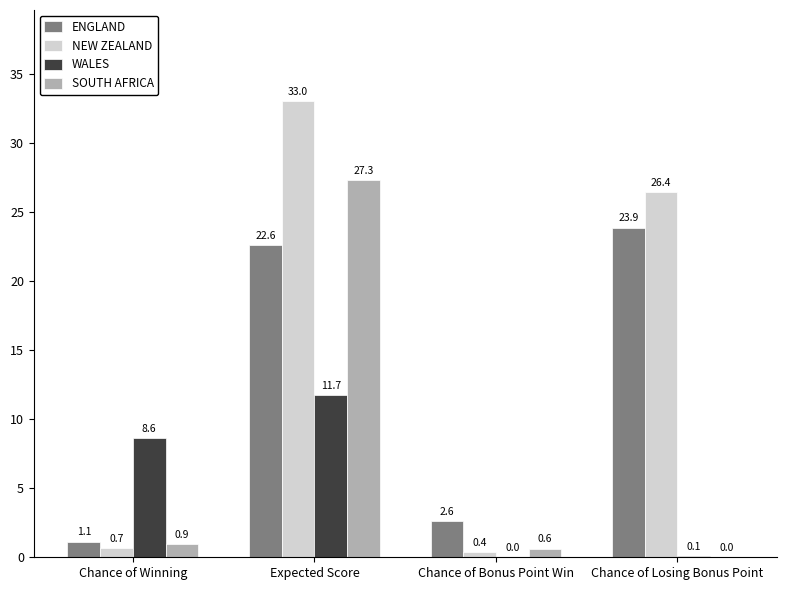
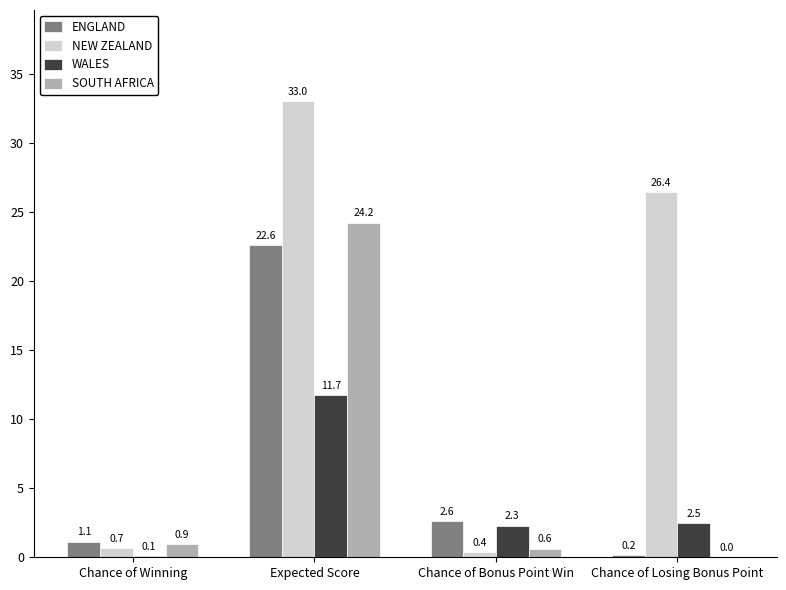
  {
    "ENGLAND": {
      "Chance of Winning": 1.1,
      "Expected Score": 22.6,
      "Chance of Bonus Point Win": 2.6,
-     "Chance of Losing Bonus Point": 23.9
+     "Chance of Losing Bonus Point": 0.2
    },
    "NEW ZEALAND": {
      "Chance of Winning": 0.7,
      "Expected Score": 33.0,
      "Chance of Bonus Point Win": 0.4,
      "Chance of Losing Bonus Point": 26.4
    },
    "WALES": {
-     "Chance of Winning": 8.6,
+     "Chance of Winning": 0.1,
      "Expected Score": 11.7,
-     "Chance of Bonus Point Win": 0.0,
-     "Chance of Losing Bonus Point": 0.1
+     "Chance of Bonus Point Win": 2.3,
+     "Chance of Losing Bonus Point": 2.5
    },
    "SOUTH AFRICA": {
      "Chance of Winning": 0.9,
-     "Expected Score": 27.3,
+     "Expected Score": 24.2,
      "Chance of Bonus Point Win": 0.6,
      "Chance of Losing Bonus Point": 0.0
    }
  }
